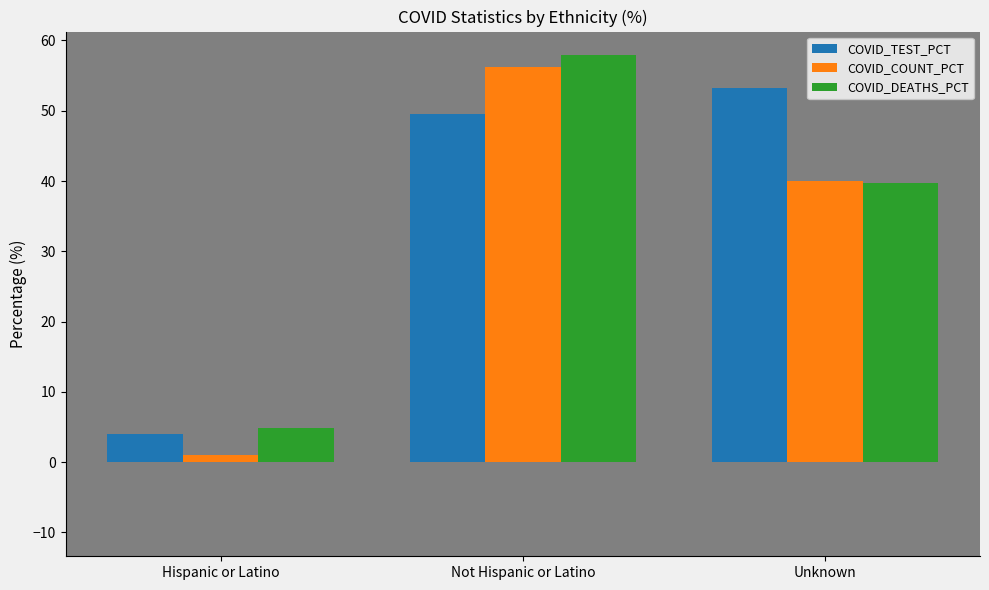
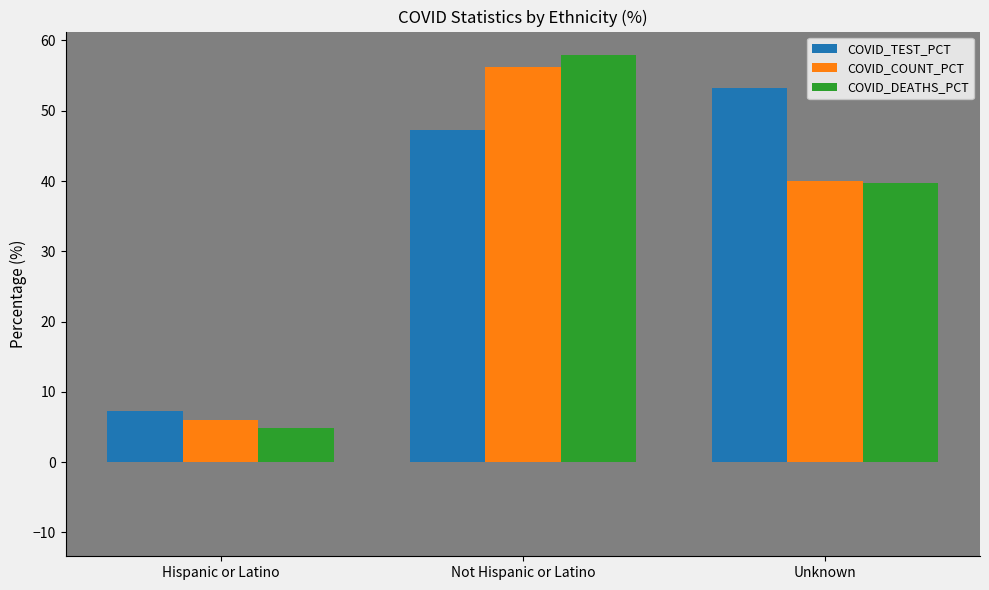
  {
    "COVID_TEST_PCT": {
-     "Hispanic or Latino": 4,
-     "Not Hispanic or Latino": 50,
+     "Hispanic or Latino": 7,
+     "Not Hispanic or Latino": 47,
      "Unknown": 53
    },
    "COVID_COUNT_PCT": {
-     "Hispanic or Latino": 1,
+     "Hispanic or Latino": 6,
      "Not Hispanic or Latino": 56,
      "Unknown": 40
    },
    "COVID_DEATHS_PCT": {
      "Hispanic or Latino": 5,
      "Not Hispanic or Latino": 58,
      "Unknown": 40
    }
  }
